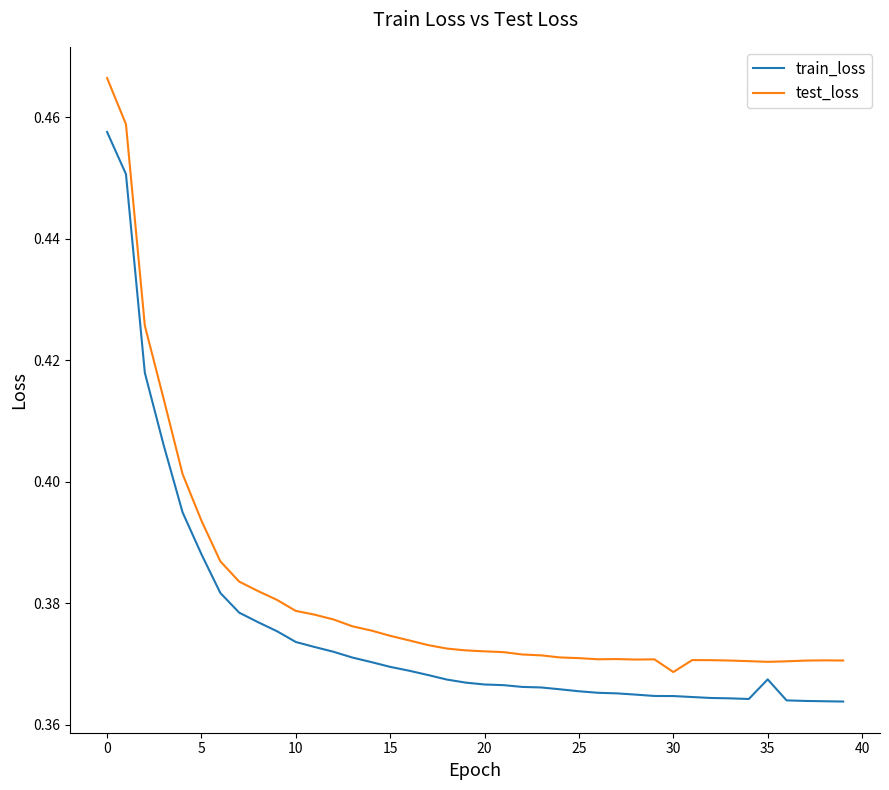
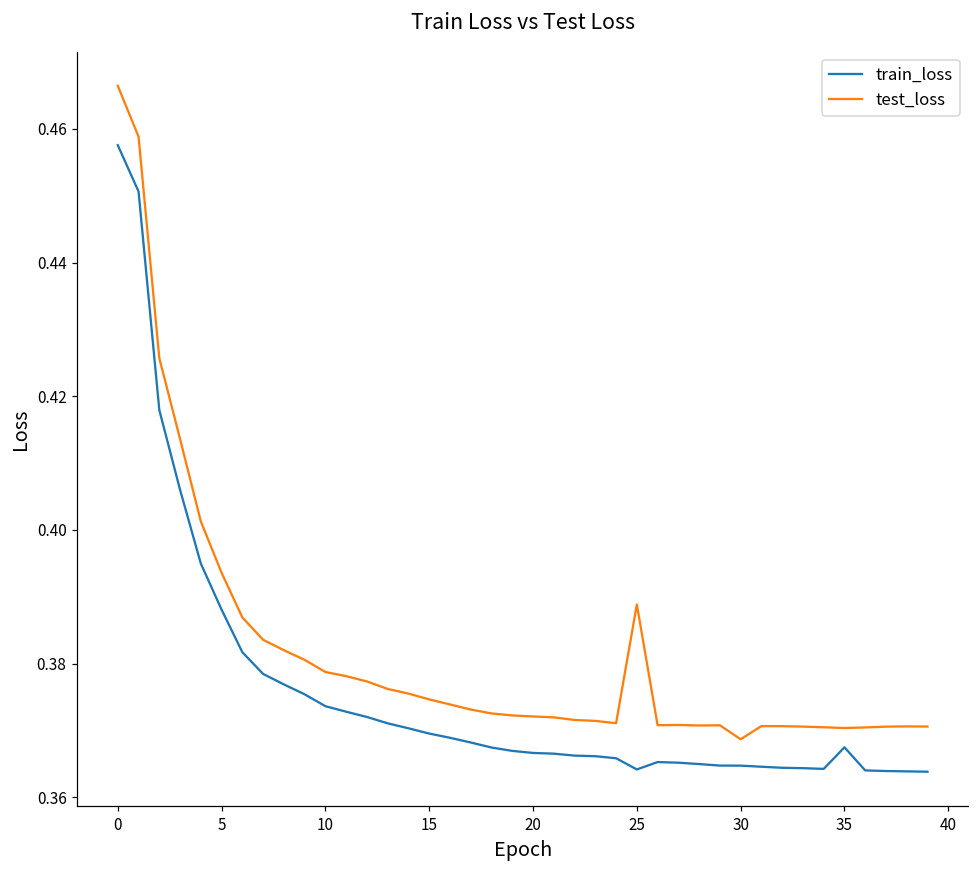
  {
    "train_loss": {
      "0": 0.458,
      "5": 0.388,
      "10": 0.374,
      "15": 0.370,
      "20": 0.367,
-     "25": 0.366,
+     "25": 0.364,
      "30": 0.365,
      "35": 0.367
    },
    "test_loss": {
      "0": 0.466,
      "5": 0.394,
      "10": 0.379,
      "15": 0.375,
      "20": 0.372,
-     "25": 0.371,
+     "25": 0.389,
      "30": 0.369,
      "35": 0.370
    }
  }
